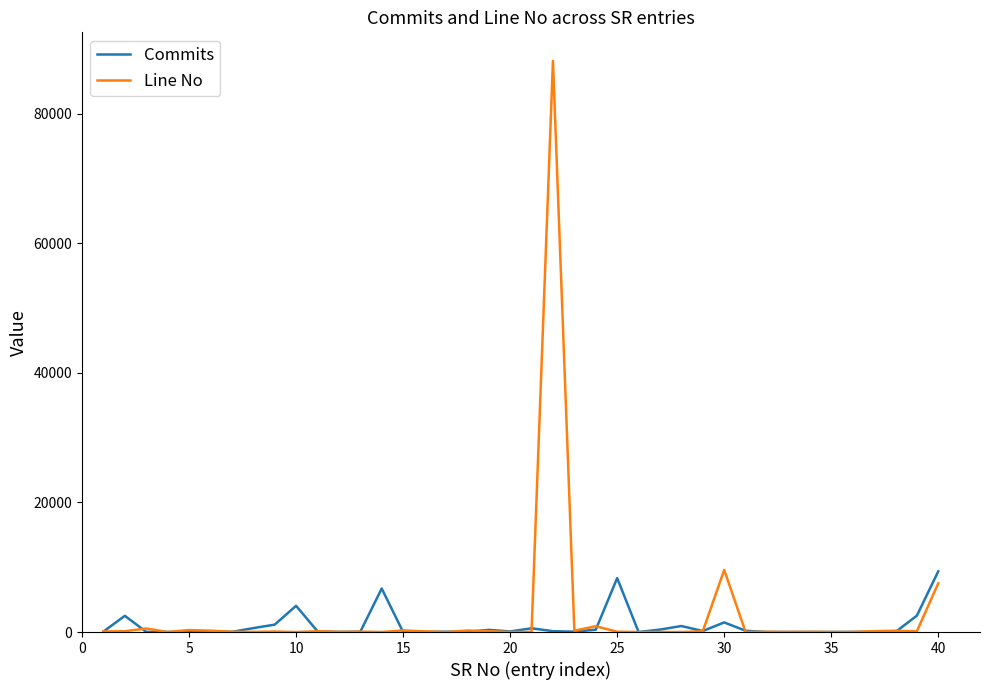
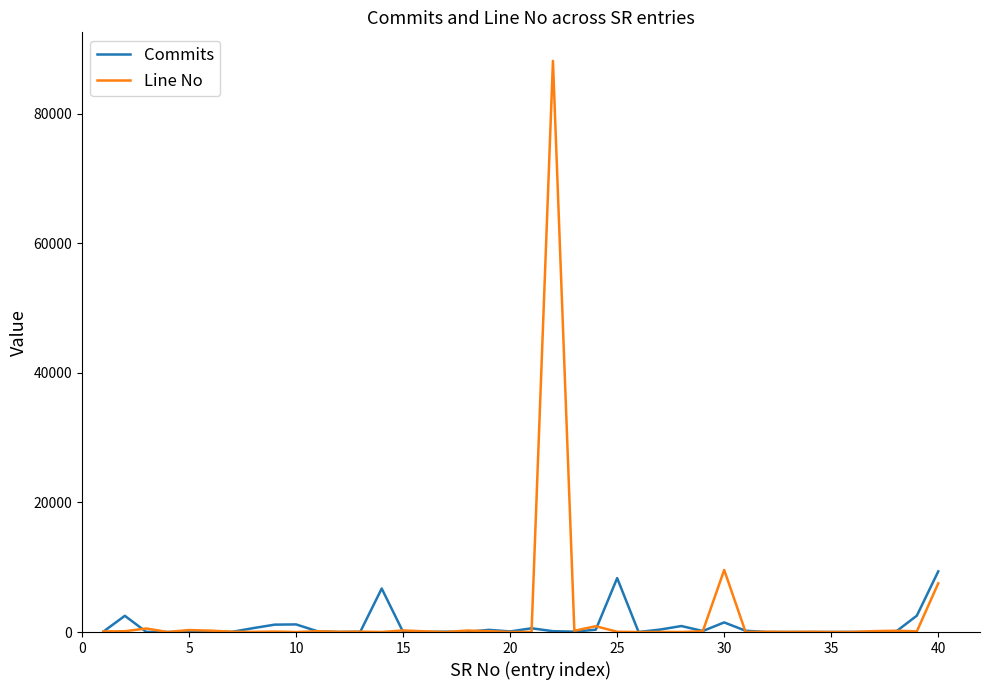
  {
    "Commits": {
-     "10": 4000,
+     "10": 1000,
      "25": 8000,
      "30": 1000,
      "40": 9000
    },
    "Line No": {
      "10": 0,
      "25": 0,
      "30": 10000,
      "40": 8000
    }
  }
